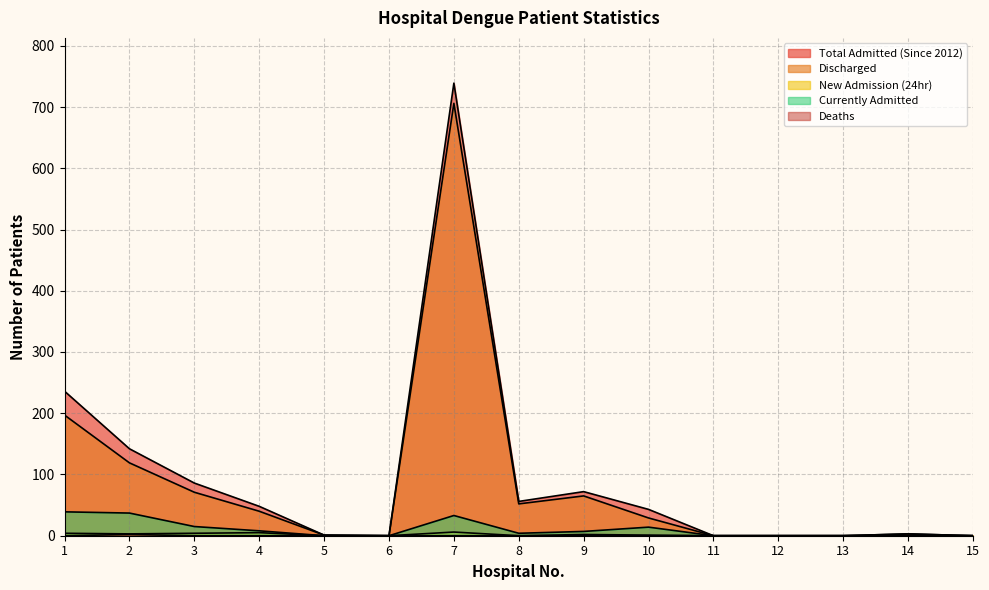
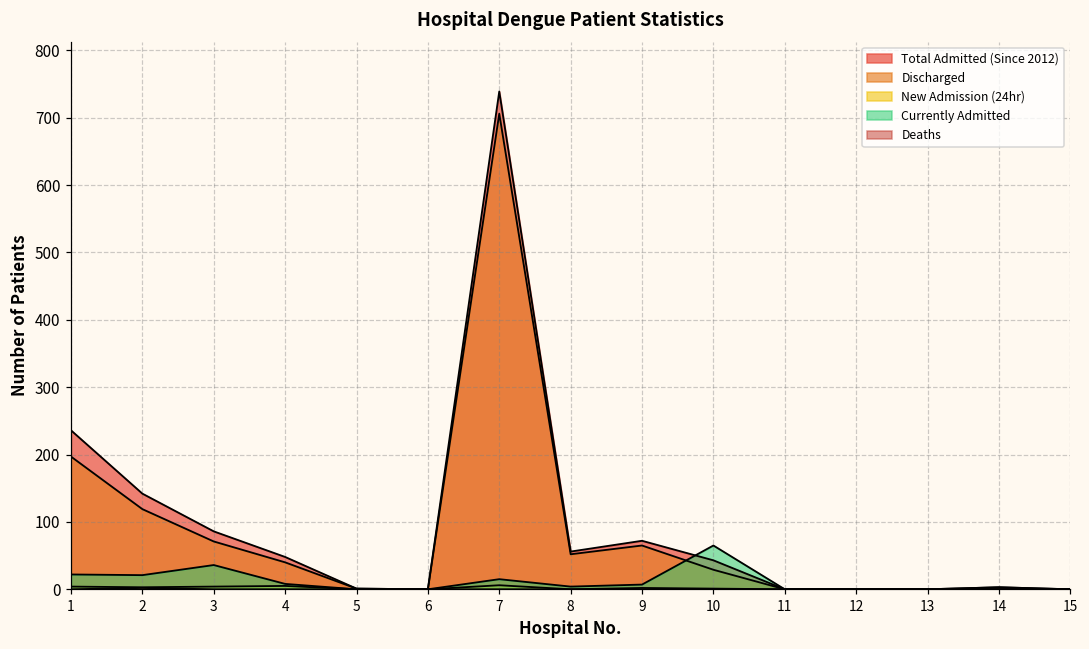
  {
    "New Admission (24hr)": {
      "7": 10
    },
    "Currently Admitted": {
-     "1": 40,
-     "2": 40,
-     "3": 20,
-     "7": 30,
+     "1": 20,
+     "2": 20,
+     "3": 40,
+     "7": 20,
      "9": 10,
-     "10": 10
+     "10": 70
    }
  }
